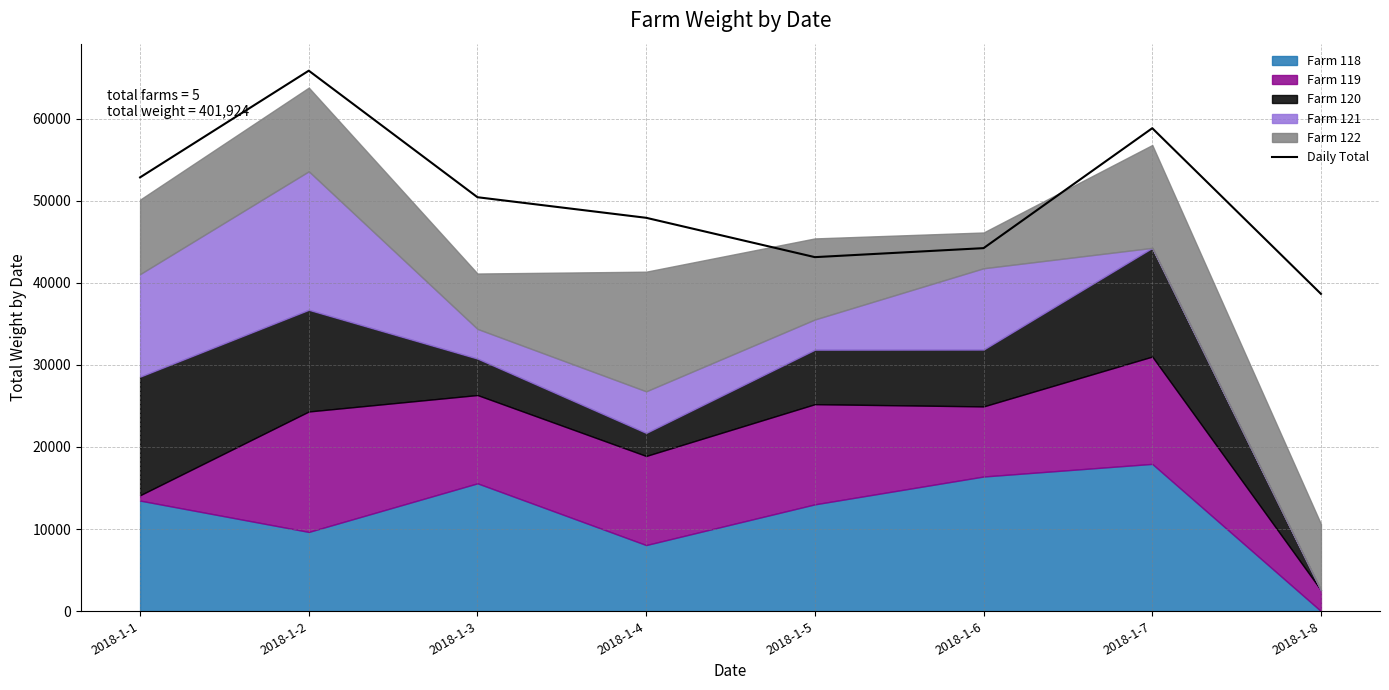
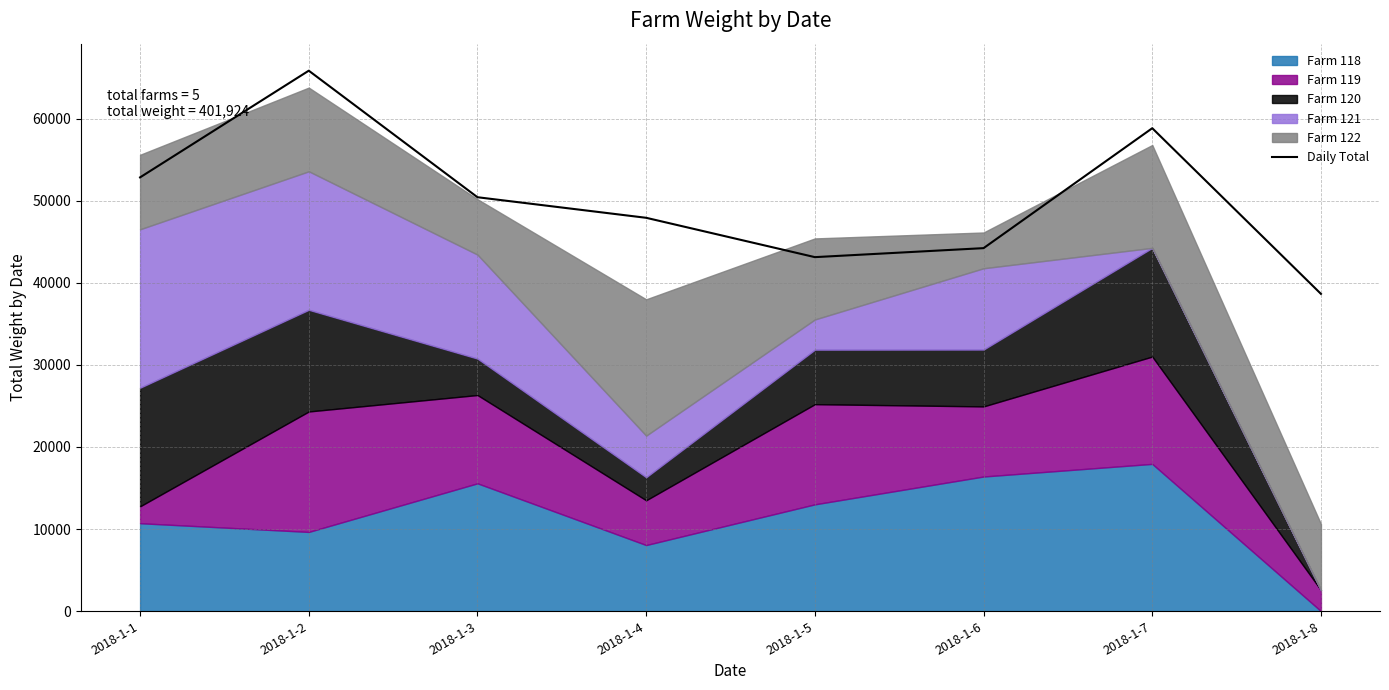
  {
    "Farm 118": {
-     "2018-1-1": 13000,
+     "2018-1-1": 11000,
      "2018-1-2": 10000,
      "2018-1-3": 16000,
      "2018-1-4": 8000,
      "2018-1-5": 13000,
      "2018-1-6": 16000,
      "2018-1-7": 18000,
      "2018-1-8": 0
    },
    "Farm 119": {
-     "2018-1-1": 1000,
+     "2018-1-1": 2000,
      "2018-1-2": 15000,
      "2018-1-3": 11000,
-     "2018-1-4": 11000,
+     "2018-1-4": 5000,
      "2018-1-5": 12000,
      "2018-1-6": 9000,
      "2018-1-7": 13000
    },
    "Farm 121": {
-     "2018-1-1": 12000,
+     "2018-1-1": 19000,
      "2018-1-2": 17000,
-     "2018-1-3": 4000,
+     "2018-1-3": 13000,
      "2018-1-4": 5000,
      "2018-1-5": 4000,
      "2018-1-6": 10000
    },
    "Farm 122": {
      "2018-1-1": 9000,
      "2018-1-2": 10000,
-     "2018-1-4": 15000,
+     "2018-1-4": 17000,
      "2018-1-5": 10000,
      "2018-1-6": 4000,
      "2018-1-7": 13000,
      "2018-1-8": 8000
    }
  }
